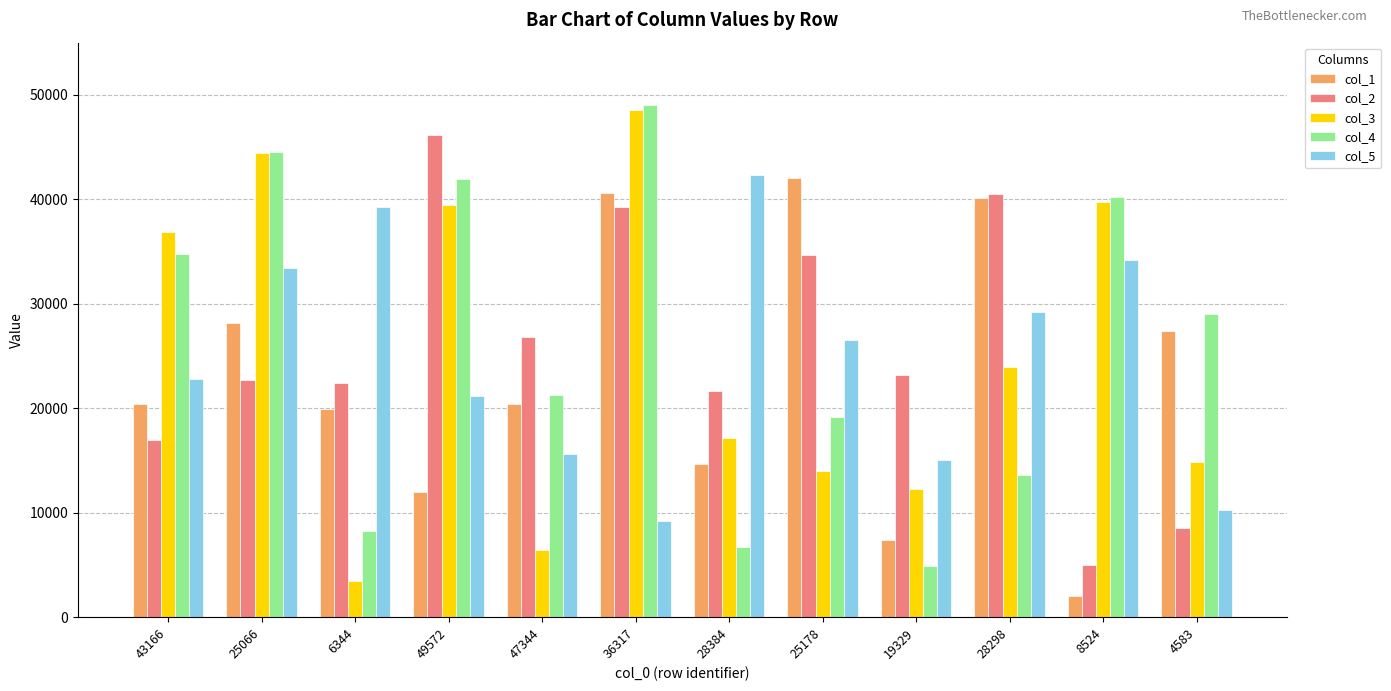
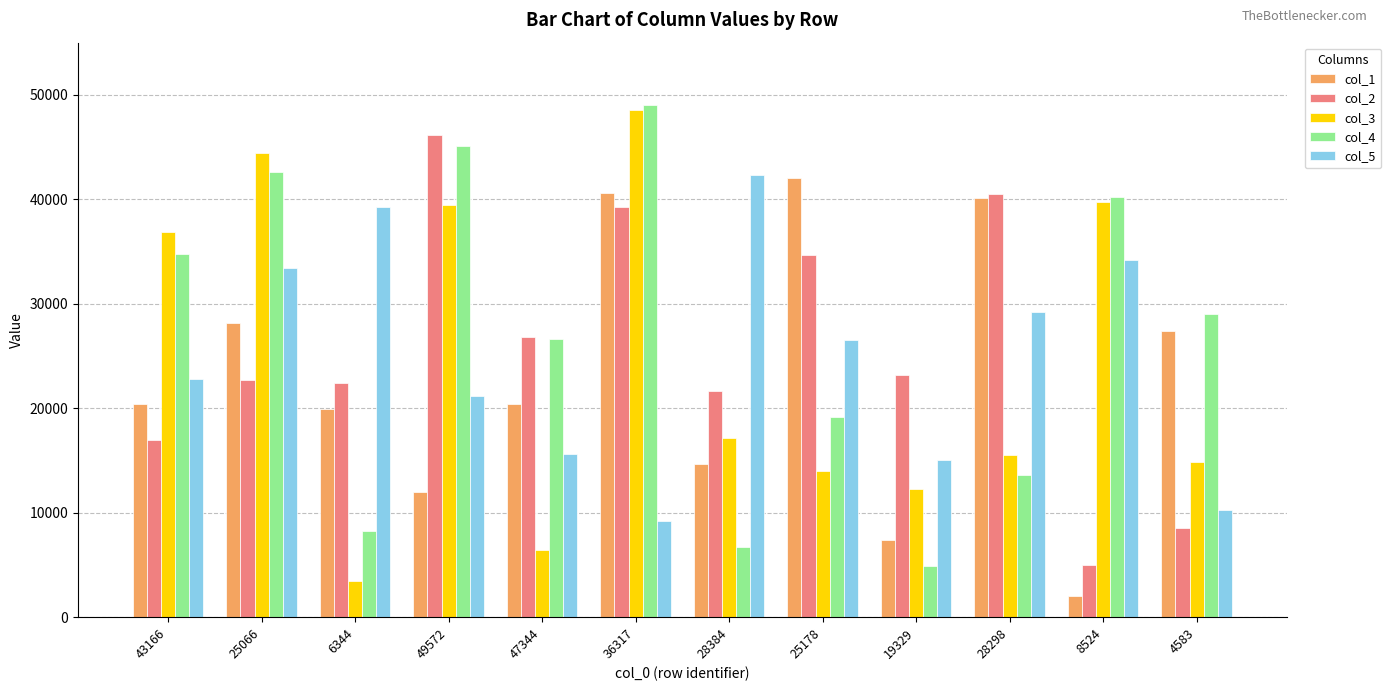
  {
    "col_3": {
      "43166": 36800,
      "25066": 44500,
      "6344": 3400,
      "49572": 39500,
      "47344": 6400,
      "36317": 48500,
      "28384": 17100,
      "25178": 14000,
      "19329": 12300,
-     "28298": 24000,
+     "28298": 15500,
      "8524": 39700,
      "4583": 14900
    },
    "col_4": {
      "43166": 34700,
-     "25066": 44500,
+     "25066": 42700,
      "6344": 8300,
-     "49572": 41900,
-     "47344": 21300,
+     "49572": 45100,
+     "47344": 26600,
      "36317": 49100,
      "28384": 6700,
      "25178": 19200,
      "19329": 4900,
      "28298": 13600,
      "8524": 40200,
      "4583": 29000
    },
    "col_5": {
      "43166": 22800,
      "25066": 33400,
      "6344": 39200,
      "49572": 21200,
      "47344": 15700,
      "36317": 9200,
      "28384": 42400,
      "25178": 26500,
      "19329": 15000,
      "28298": 29200,
      "8524": 34200,
      "4583": 10200
    }
  }
